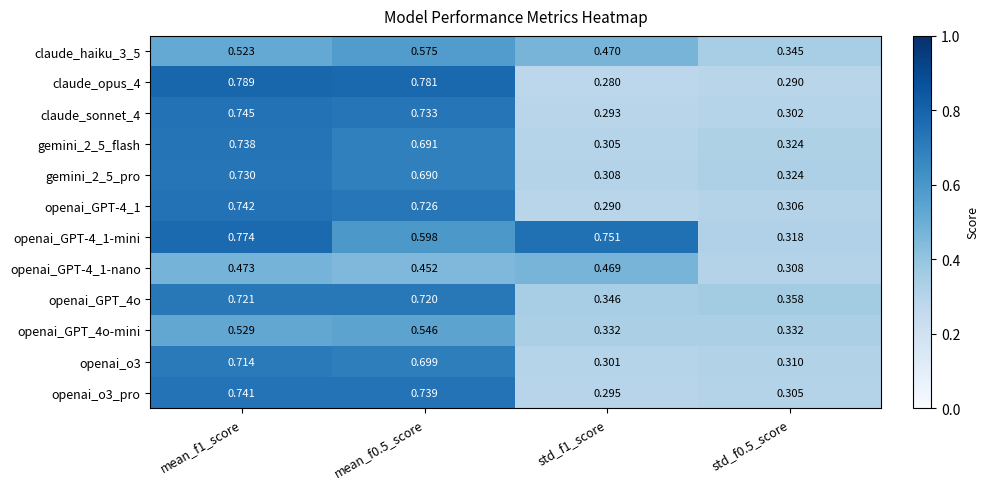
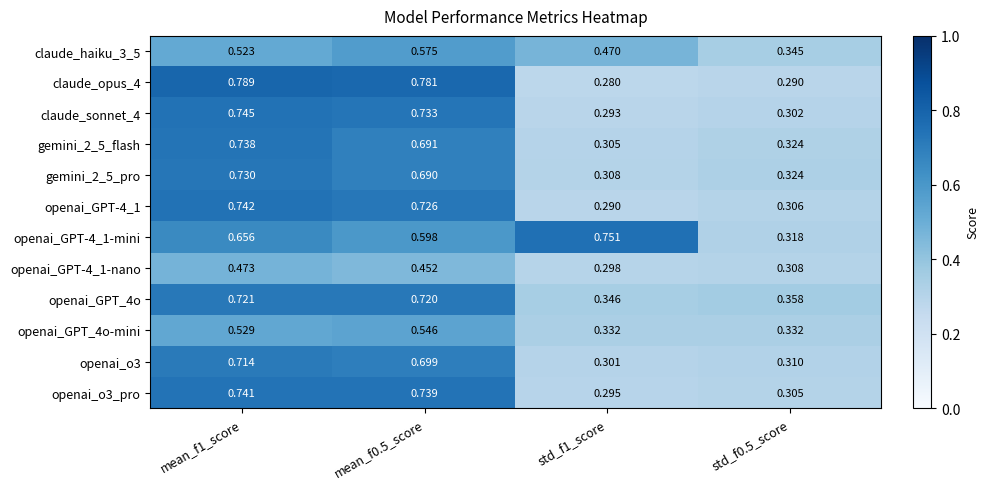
  {
    "claude_haiku_3_5": {
      "mean_f1_score": 0.523,
      "mean_f0.5_score": 0.575,
      "std_f1_score": 0.470,
      "std_f0.5_score": 0.345
    },
    "claude_opus_4": {
      "mean_f1_score": 0.789,
      "mean_f0.5_score": 0.781,
      "std_f1_score": 0.280,
      "std_f0.5_score": 0.290
    },
    "claude_sonnet_4": {
      "mean_f1_score": 0.745,
      "mean_f0.5_score": 0.733,
      "std_f1_score": 0.293,
      "std_f0.5_score": 0.302
    },
    "gemini_2_5_flash": {
      "mean_f1_score": 0.738,
      "mean_f0.5_score": 0.691,
      "std_f1_score": 0.305,
      "std_f0.5_score": 0.324
    },
    "gemini_2_5_pro": {
      "mean_f1_score": 0.730,
      "mean_f0.5_score": 0.690,
      "std_f1_score": 0.308,
      "std_f0.5_score": 0.324
    },
    "openai_GPT-4_1": {
      "mean_f1_score": 0.742,
      "mean_f0.5_score": 0.726,
      "std_f1_score": 0.290,
      "std_f0.5_score": 0.306
    },
    "openai_GPT-4_1-mini": {
-     "mean_f1_score": 0.774,
+     "mean_f1_score": 0.656,
      "mean_f0.5_score": 0.598,
      "std_f1_score": 0.751,
      "std_f0.5_score": 0.318
    },
    "openai_GPT-4_1-nano": {
      "mean_f1_score": 0.473,
      "mean_f0.5_score": 0.452,
-     "std_f1_score": 0.469,
+     "std_f1_score": 0.298,
      "std_f0.5_score": 0.308
    },
    "openai_GPT_4o": {
      "mean_f1_score": 0.721,
      "mean_f0.5_score": 0.720,
      "std_f1_score": 0.346,
      "std_f0.5_score": 0.358
    },
    "openai_GPT_4o-mini": {
      "mean_f1_score": 0.529,
      "mean_f0.5_score": 0.546,
      "std_f1_score": 0.332,
      "std_f0.5_score": 0.332
    },
    "openai_o3": {
      "mean_f1_score": 0.714,
      "mean_f0.5_score": 0.699,
      "std_f1_score": 0.301,
      "std_f0.5_score": 0.310
    },
    "openai_o3_pro": {
      "mean_f1_score": 0.741,
      "mean_f0.5_score": 0.739,
      "std_f1_score": 0.295,
      "std_f0.5_score": 0.305
    }
  }
